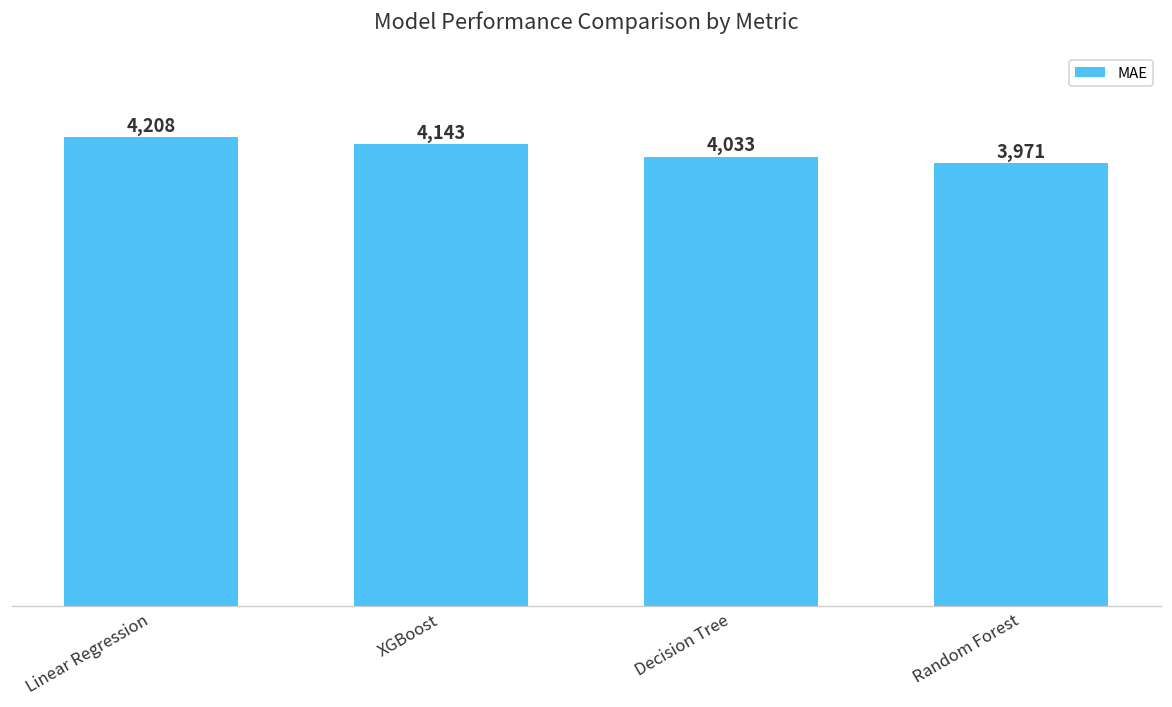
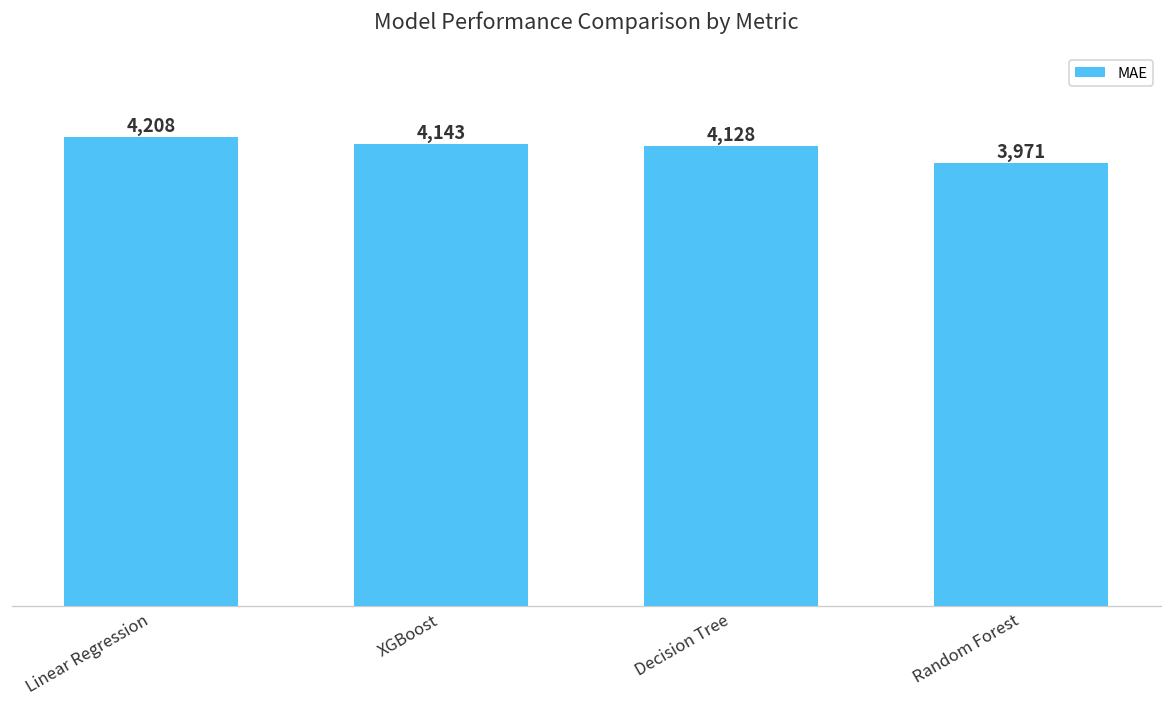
  {
    "Linear Regression": "4,208",
    "XGBoost": "4,143",
-   "Decision Tree": "4,033",
+   "Decision Tree": "4,128",
    "Random Forest": "3,971"
  }
